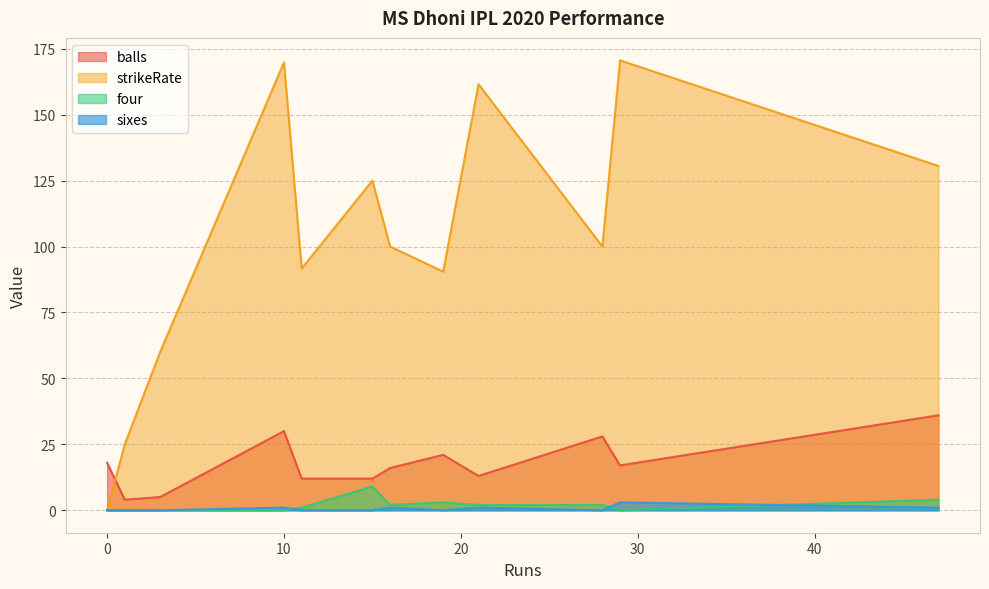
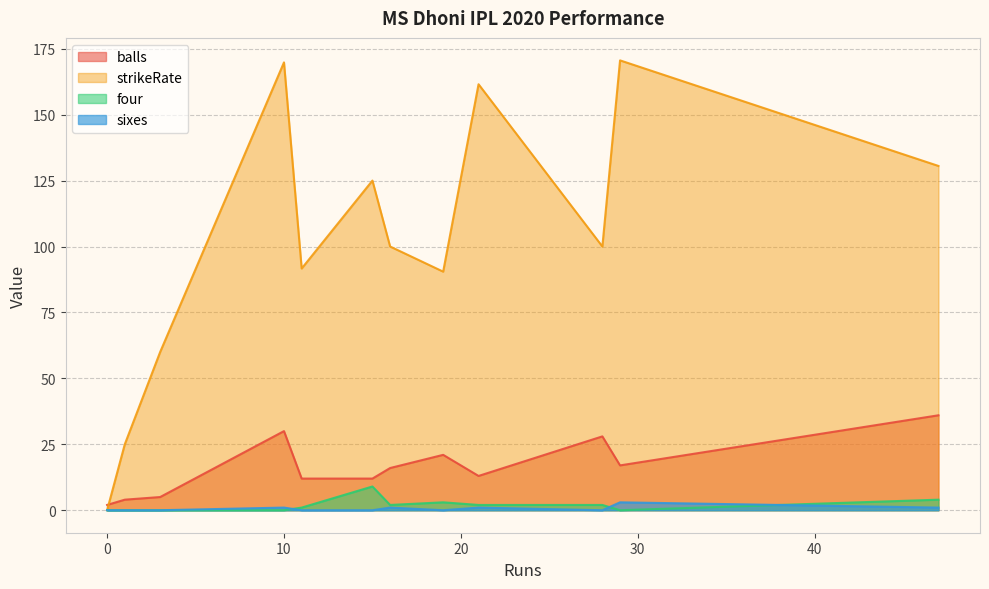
  {
    "balls": {
-     "0": 18,
+     "0": 2,
      "10": 30
    },
    "strikeRate": {
      "10": 170
    },
    "four": {
      "10": 0
    },
    "sixes": {
      "10": 1
    }
  }
